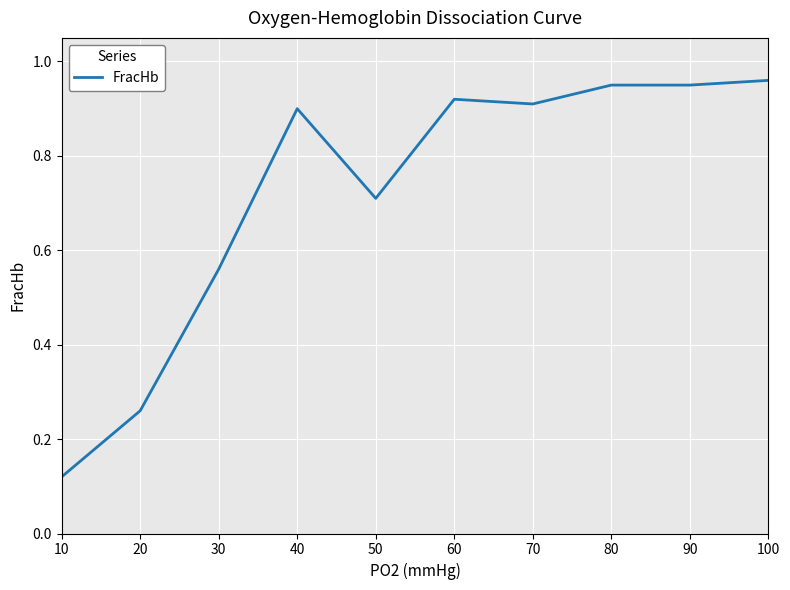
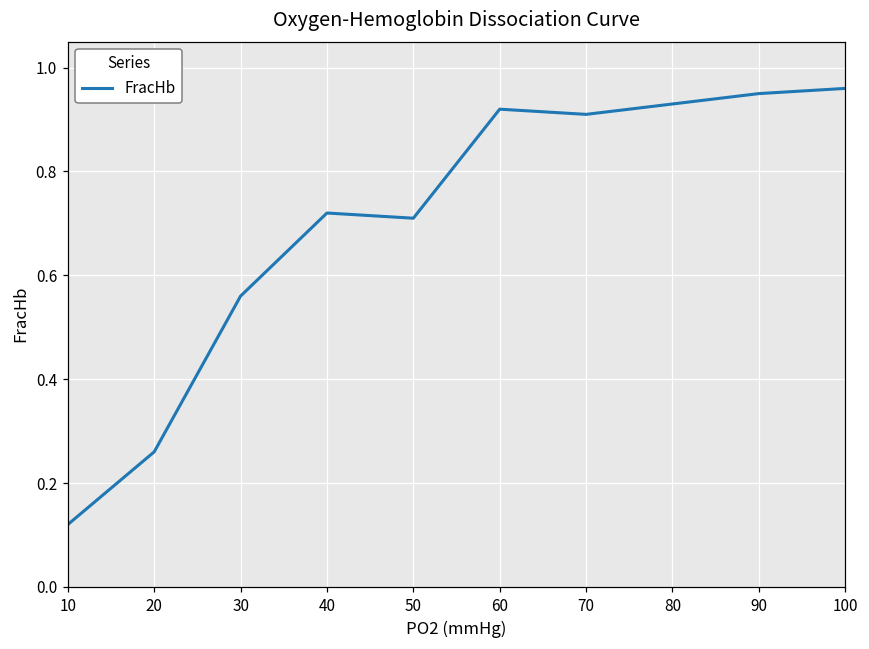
  {
    "10": 0.12,
    "20": 0.26,
    "30": 0.56,
-   "40": 0.90,
+   "40": 0.72,
    "50": 0.71,
    "60": 0.92,
    "70": 0.91,
-   "80": 0.95,
+   "80": 0.93,
    "90": 0.95,
    "100": 0.96
  }
